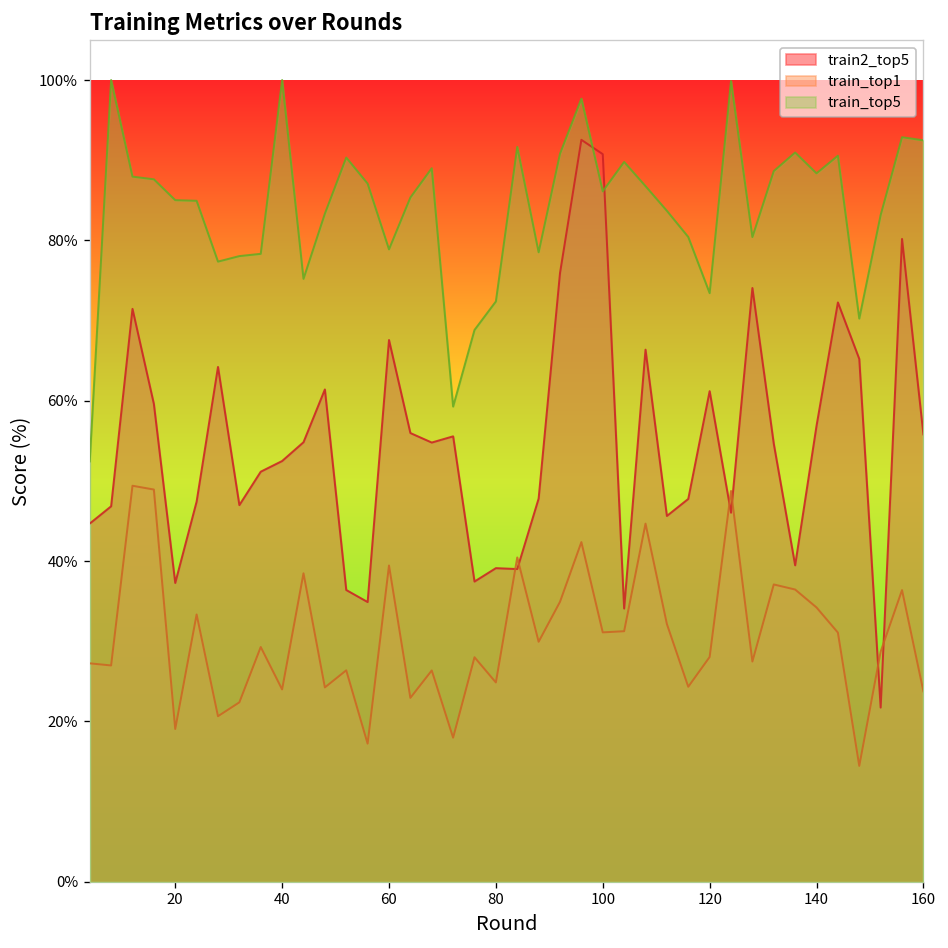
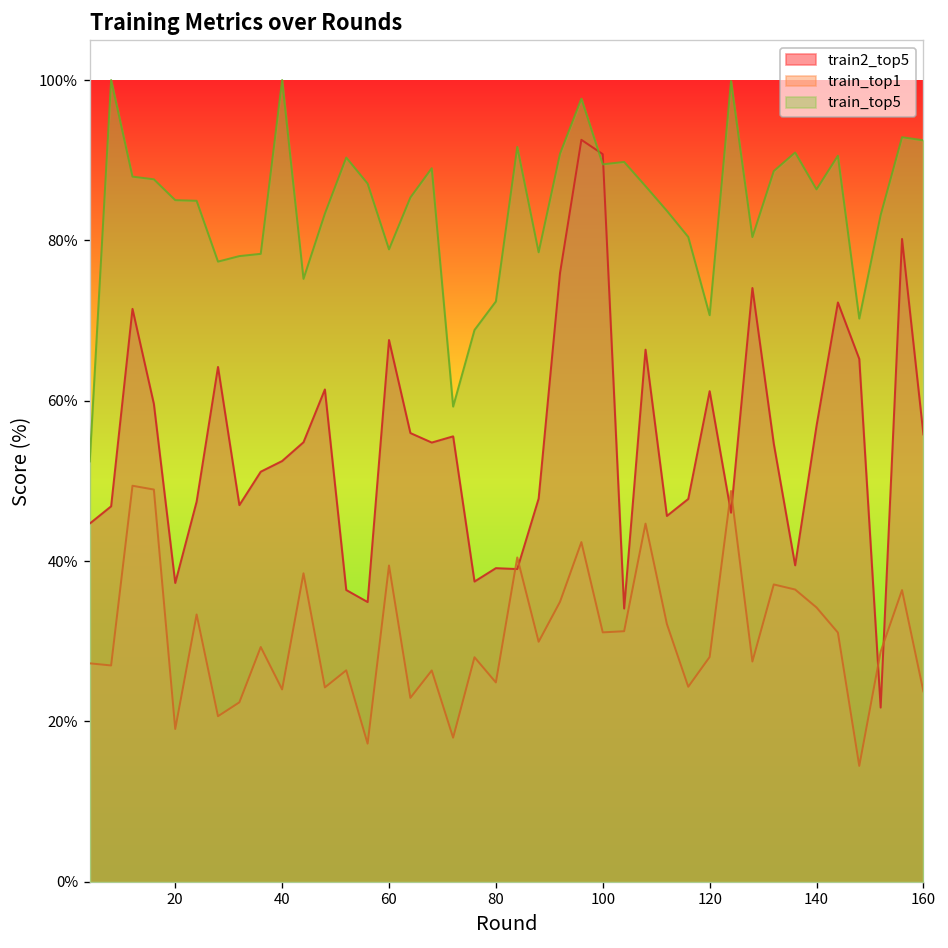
  {
    "train_top5": {
      "20": "85%",
      "40": "100%",
      "60": "79%",
      "80": "72%",
-     "100": "86%",
-     "120": "73%",
-     "140": "88%",
+     "100": "89%",
+     "120": "71%",
+     "140": "86%",
      "160": "92%"
    }
  }
